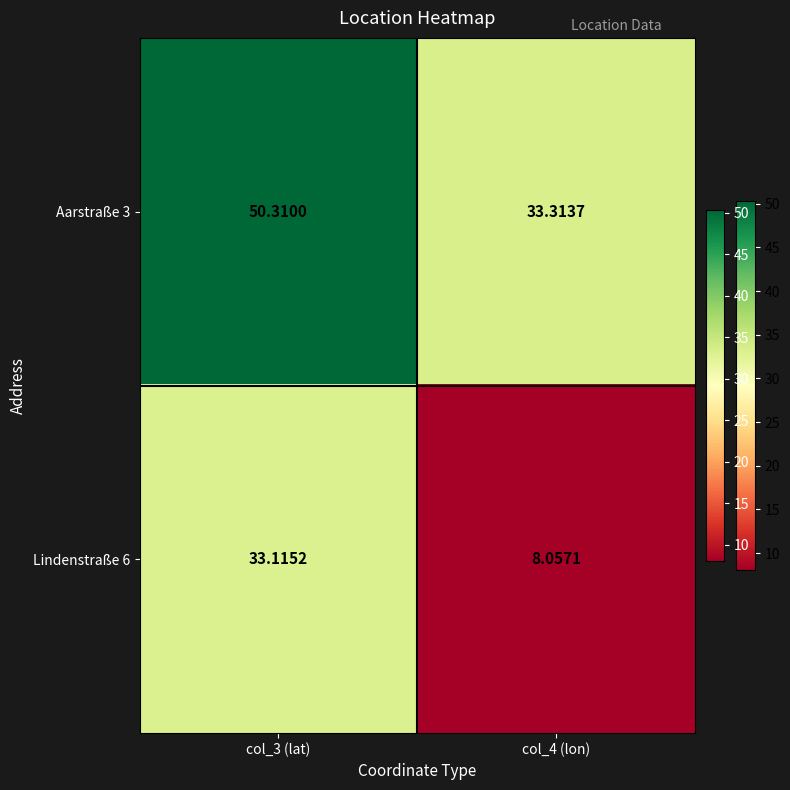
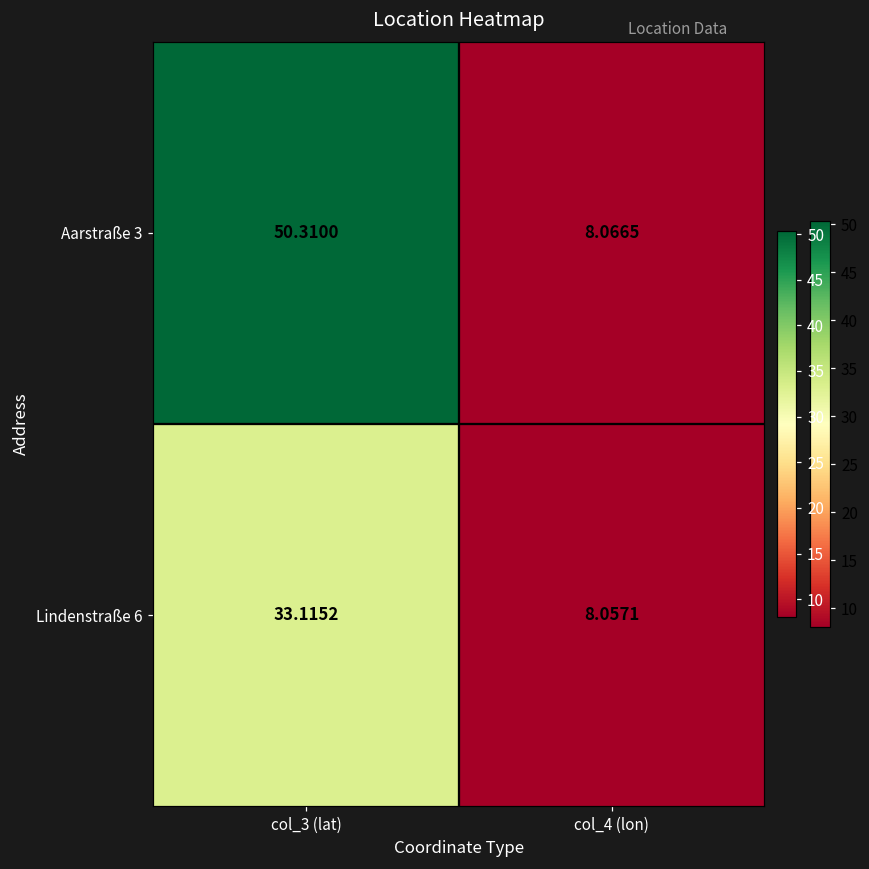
  {
    "Aarstraße 3": {
      "col_3 (lat)": 50.3100,
-     "col_4 (lon)": 33.3137
+     "col_4 (lon)": 8.0665
    },
    "Lindenstraße 6": {
      "col_3 (lat)": 33.1152,
      "col_4 (lon)": 8.0571
    }
  }
